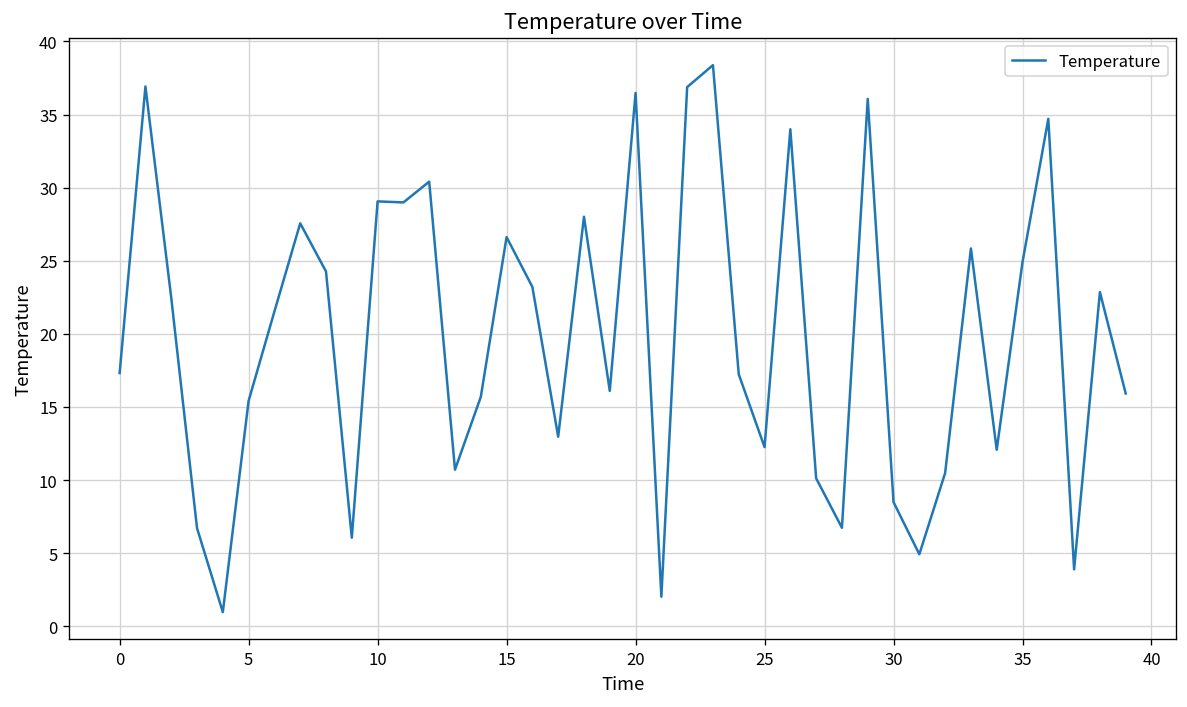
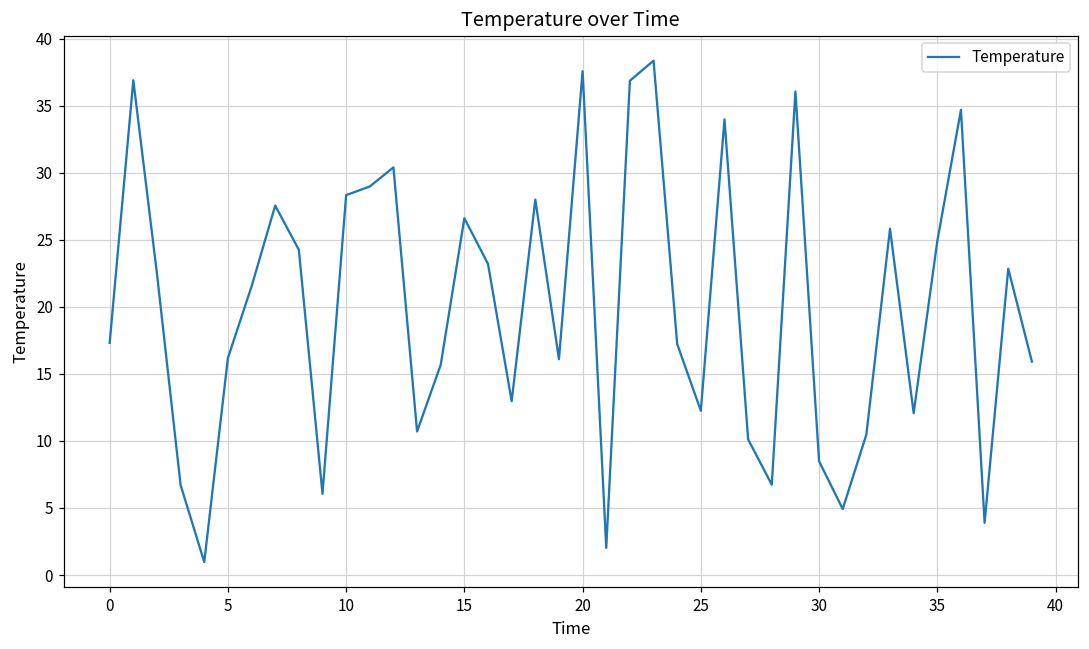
  {
    "0": 17.3,
-   "5": 15.4,
-   "10": 29.1,
+   "5": 16.2,
+   "10": 28.3,
    "15": 26.6,
-   "20": 36.5,
+   "20": 37.6,
    "25": 12.3,
    "30": 8.5,
    "35": 24.9
  }
